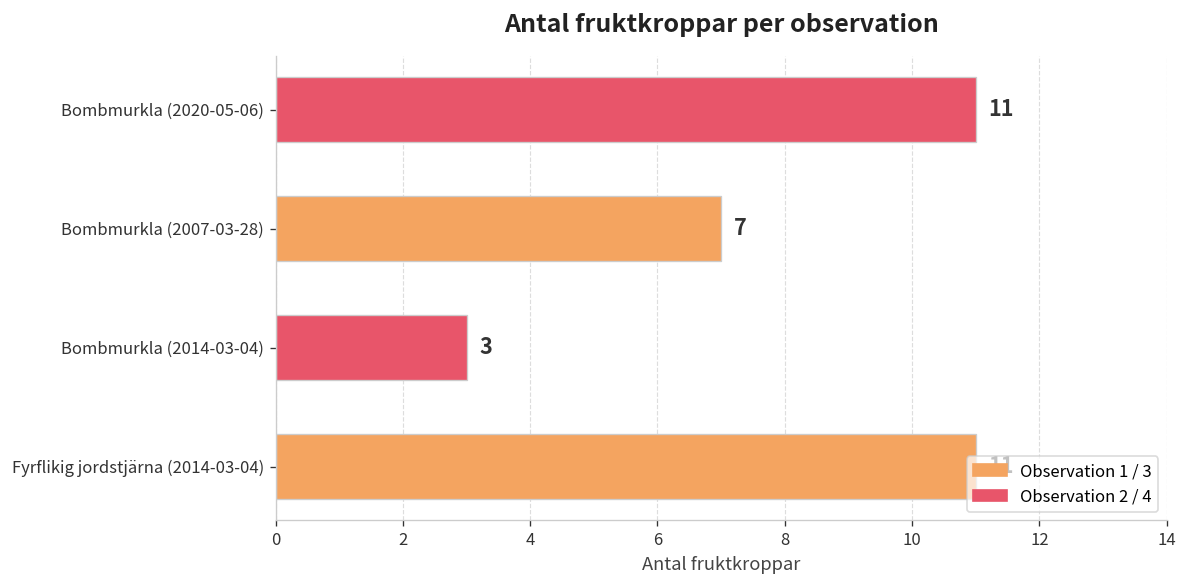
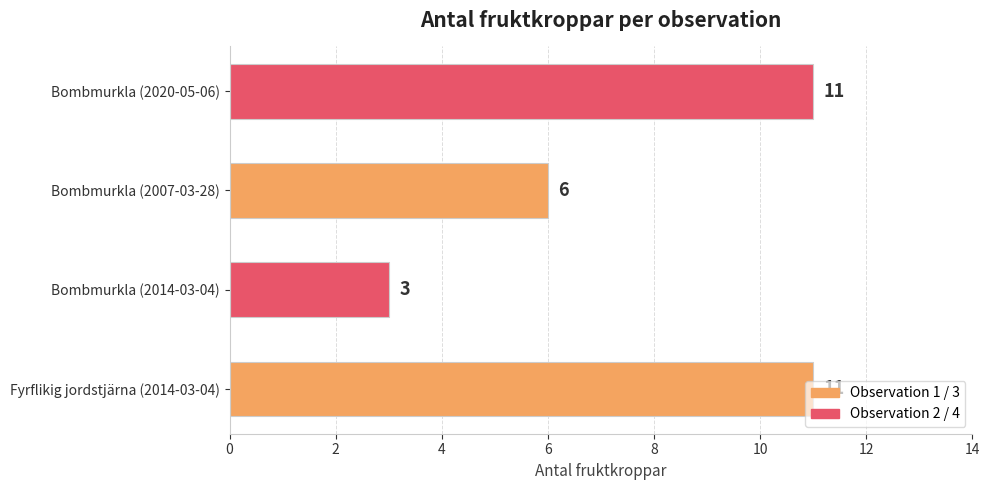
  {
    "Bombmurkla (2020-05-06)": 11,
-   "Bombmurkla (2007-03-28)": 7,
+   "Bombmurkla (2007-03-28)": 6,
    "Bombmurkla (2014-03-04)": 3
  }
